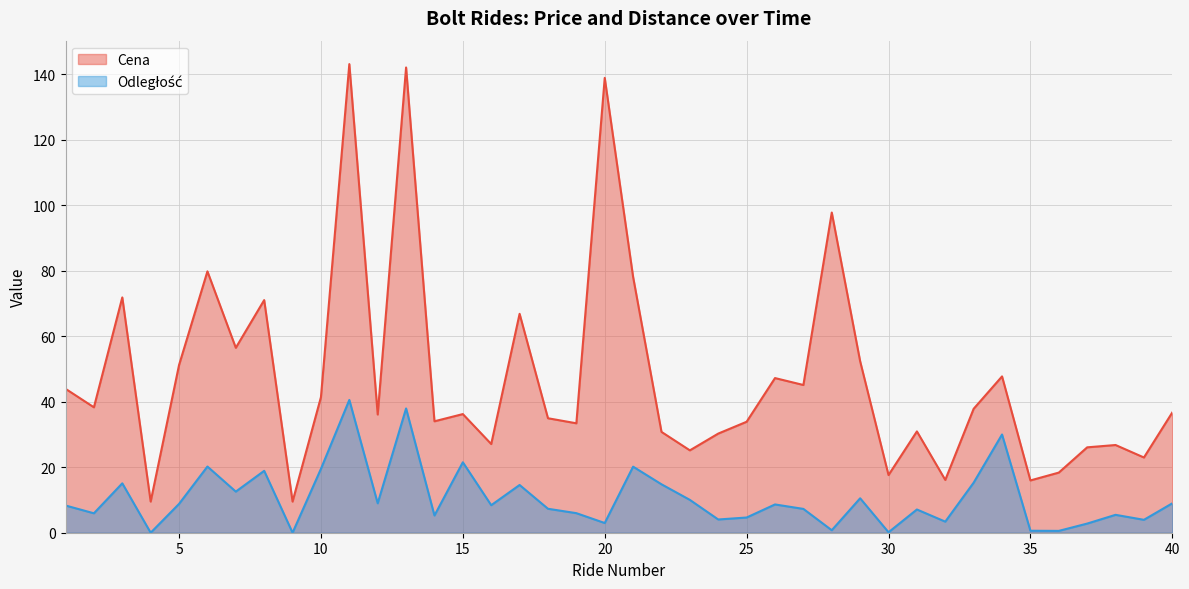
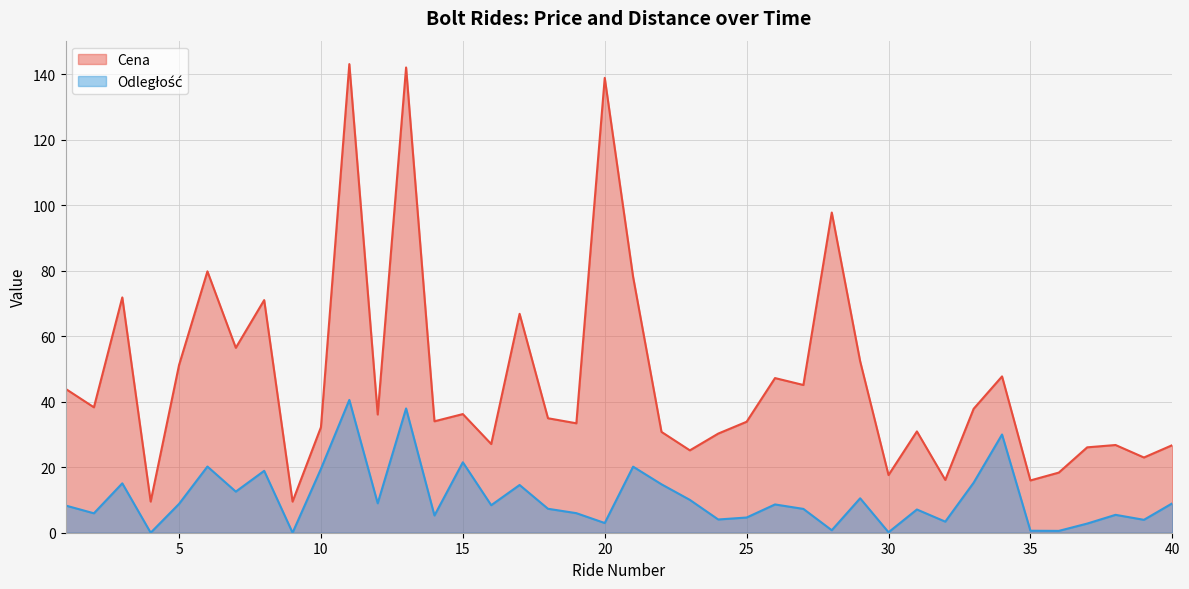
  {
    "Cena": {
      "5": 51,
-     "10": 41,
+     "10": 32,
      "15": 36,
      "20": 139,
      "25": 34,
      "30": 18,
      "35": 16,
-     "40": 37
+     "40": 27
    },
    "Odległość": {
      "5": 9,
      "10": 20,
      "15": 22,
      "20": 3,
      "25": 5,
      "30": 0,
      "35": 1,
      "40": 9
    }
  }
